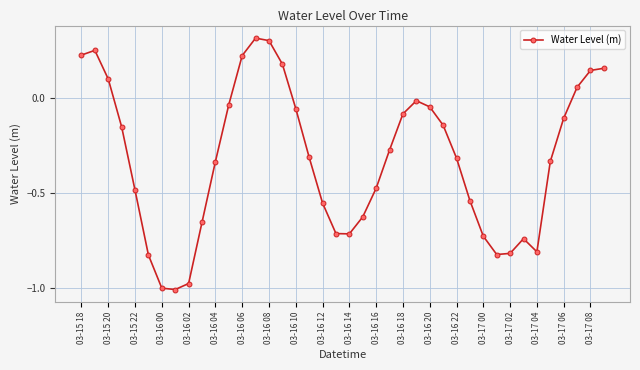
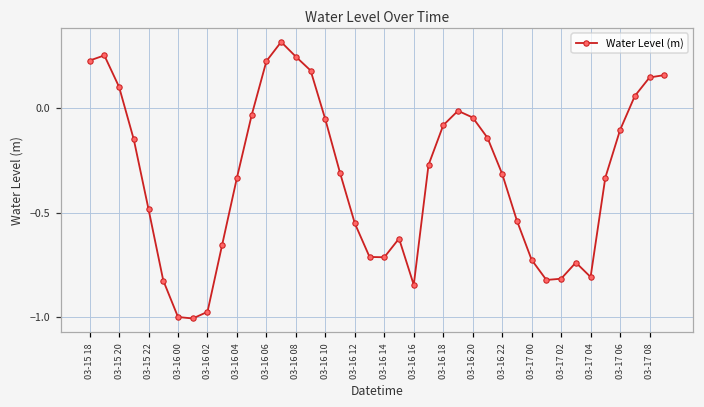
  {
    "03-15 18": 0.23,
    "03-15 20": 0.10,
    "03-15 22": -0.48,
    "03-16 00": -1.00,
    "03-16 02": -0.97,
    "03-16 04": -0.33,
    "03-16 06": 0.22,
-   "03-16 08": 0.30,
+   "03-16 08": 0.25,
    "03-16 10": -0.05,
    "03-16 12": -0.55,
    "03-16 14": -0.71,
-   "03-16 16": -0.47,
+   "03-16 16": -0.85,
    "03-16 18": -0.08,
    "03-16 20": -0.05,
    "03-16 22": -0.32,
    "03-17 00": -0.73,
    "03-17 02": -0.82,
    "03-17 04": -0.81,
    "03-17 06": -0.11,
    "03-17 08": 0.15
  }
